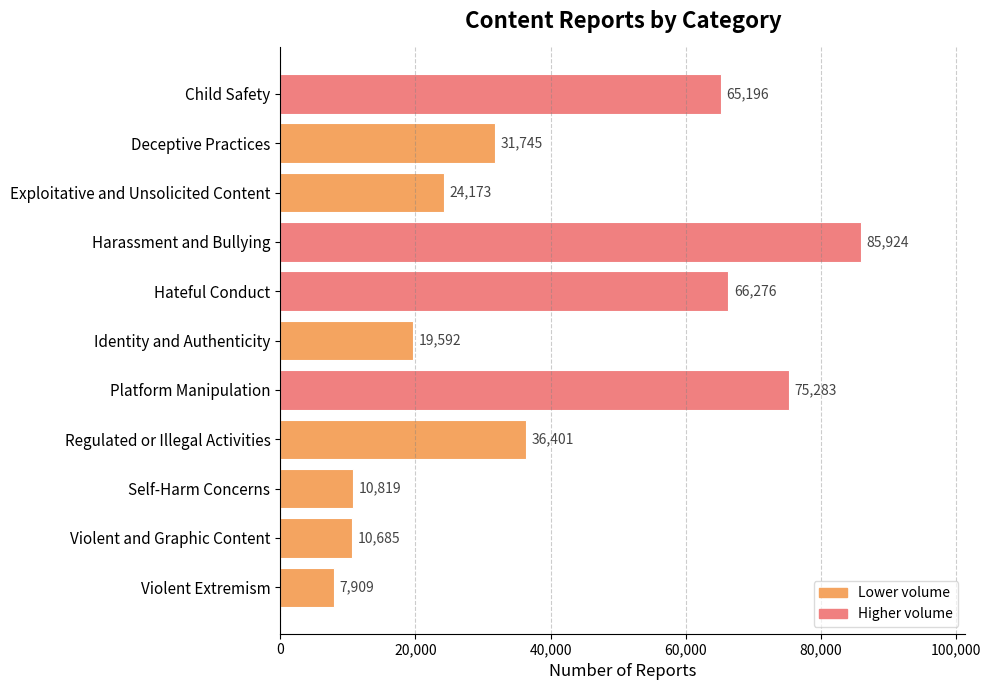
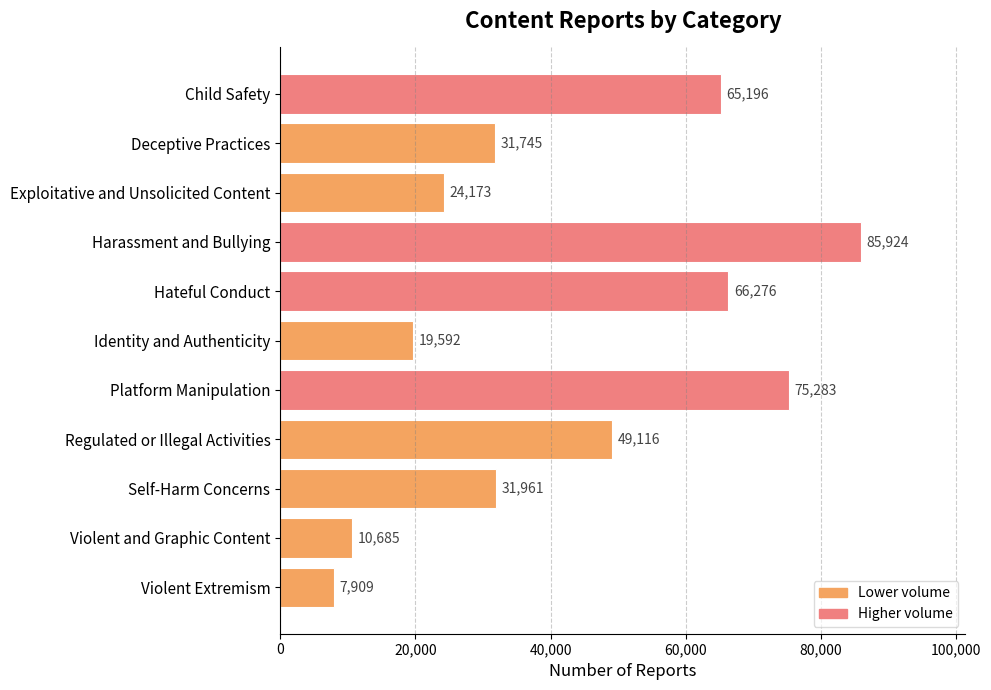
  {
    "Child Safety": "65,196",
    "Deceptive Practices": "31,745",
    "Exploitative and Unsolicited Content": "24,173",
    "Harassment and Bullying": "85,924",
    "Hateful Conduct": "66,276",
    "Identity and Authenticity": "19,592",
    "Platform Manipulation": "75,283",
-   "Regulated or Illegal Activities": "36,401",
-   "Self-Harm Concerns": "10,819",
+   "Regulated or Illegal Activities": "49,116",
+   "Self-Harm Concerns": "31,961",
    "Violent and Graphic Content": "10,685",
    "Violent Extremism": "7,909"
  }
